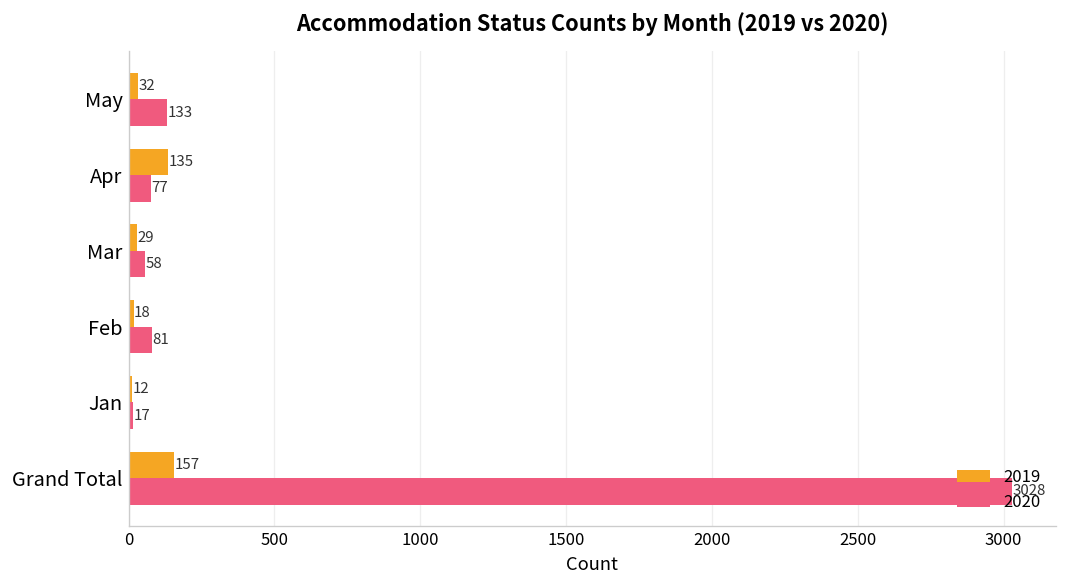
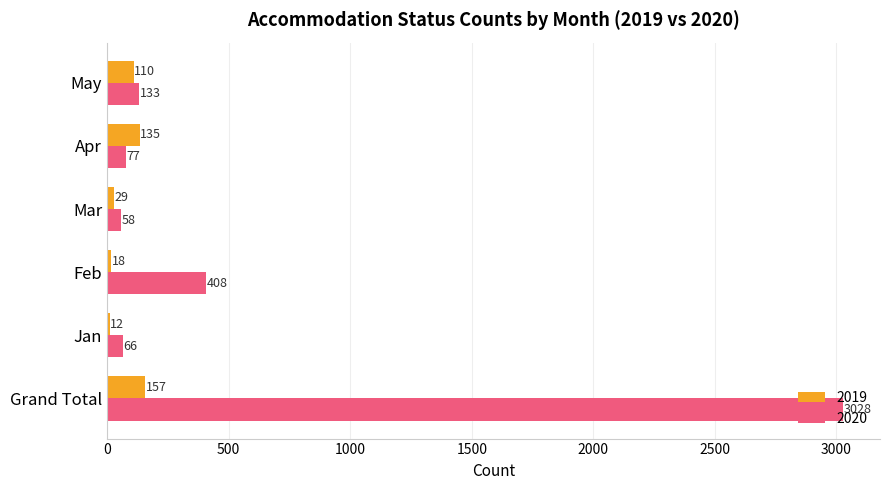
  {
    "2019": {
-     "May": 32,
+     "May": 110,
      "Apr": 135,
      "Mar": 29,
      "Feb": 18,
      "Jan": 12,
      "Grand Total": 157
    },
    "2020": {
      "May": 133,
      "Apr": 77,
      "Mar": 58,
-     "Feb": 81,
-     "Jan": 17,
+     "Feb": 408,
+     "Jan": 66,
      "Grand Total": 3028
    }
  }
